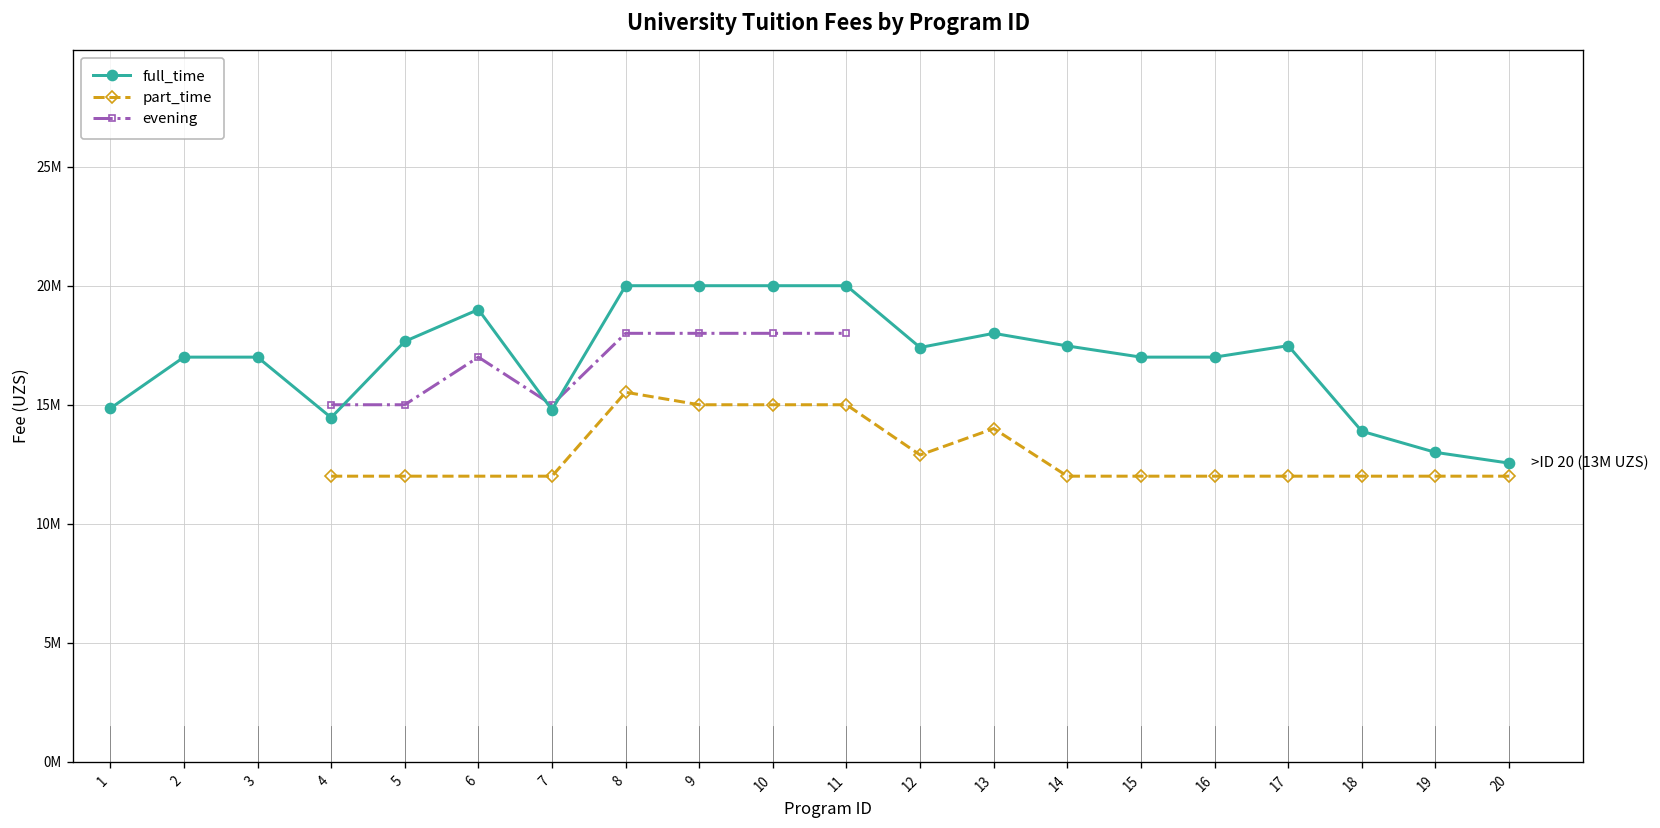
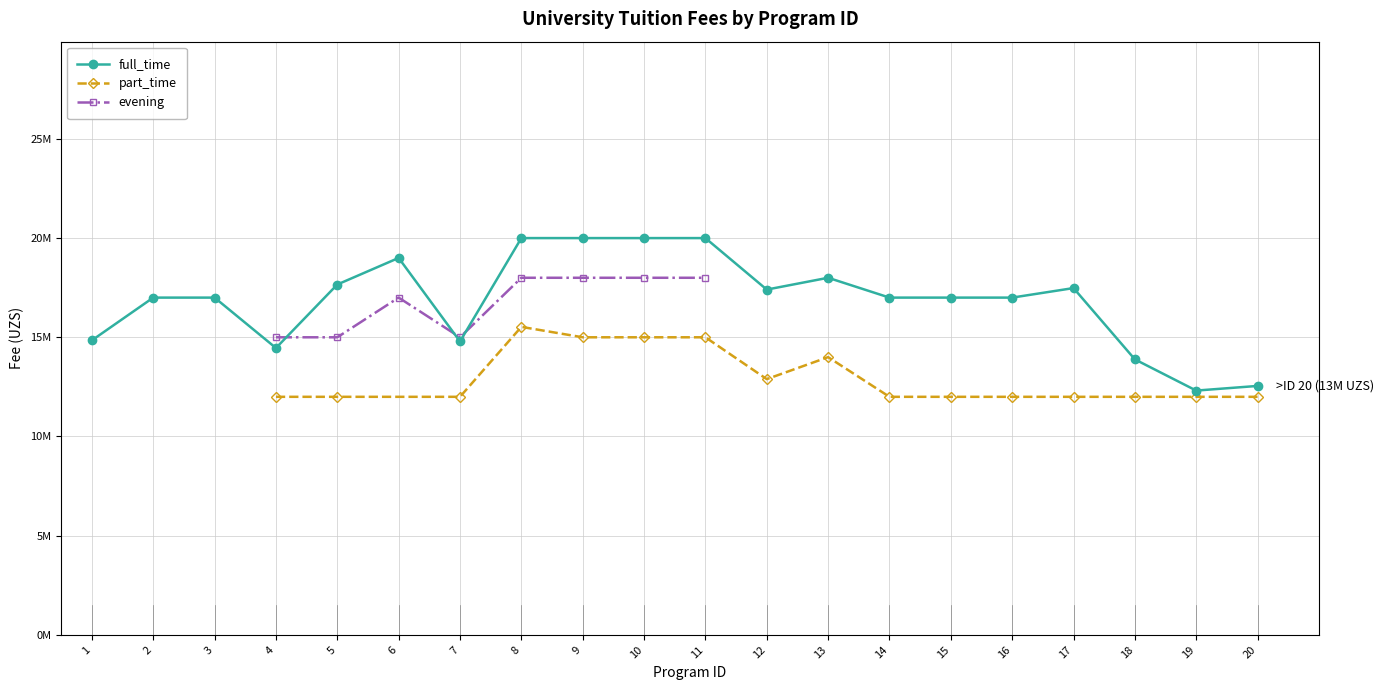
  {
    "full_time": {
      "1": 14800000,
      "2": 17000000,
      "3": 17000000,
      "4": 14500000,
      "5": 17700000,
      "6": 19000000,
      "7": 14800000,
      "8": 20000000,
      "9": 20000000,
      "10": 20000000,
      "11": 20000000,
      "12": 17400000,
      "13": 18000000,
-     "14": 17500000,
+     "14": 17000000,
      "15": 17000000,
      "16": 17000000,
      "17": 17500000,
      "18": 13900000,
-     "19": 13000000
+     "19": 12300000
    },
    "part_time": {
      "4": 12000000,
      "5": 12000000,
      "7": 12000000,
      "8": 15500000,
      "9": 15000000,
      "10": 15000000,
      "11": 15000000,
      "12": 12900000,
      "13": 14000000,
      "14": 12000000,
      "15": 12000000,
      "16": 12000000,
      "17": 12000000,
      "18": 12000000,
      "19": 12000000,
      "20": 12000000
    },
    "evening": {
      "4": 15000000,
      "5": 15000000,
      "6": 17000000,
      "7": 15000000,
      "8": 18000000,
      "9": 18000000,
      "10": 18000000,
      "11": 18000000
    }
  }
